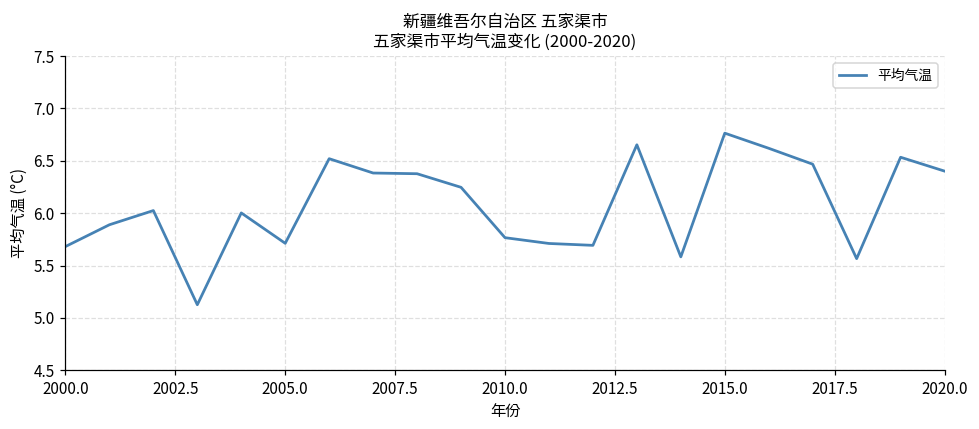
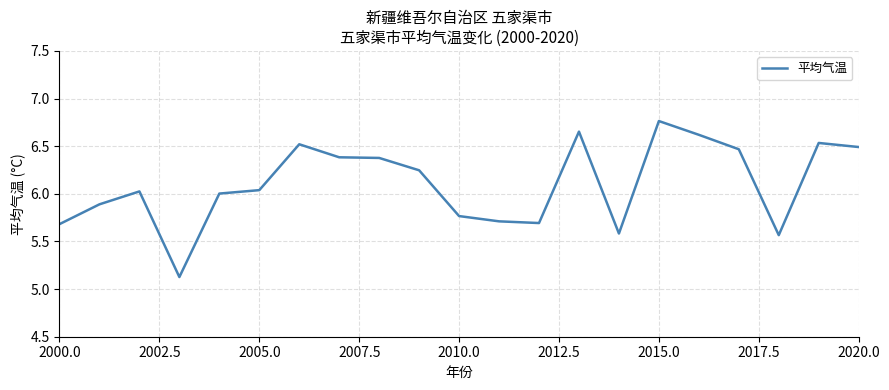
  {
    "2000.0": 5.7,
-   "2005.0": 5.7,
+   "2005.0": 6.0,
    "2010.0": 5.8,
    "2015.0": 6.8,
-   "2020.0": 6.4
+   "2020.0": 6.5
  }
